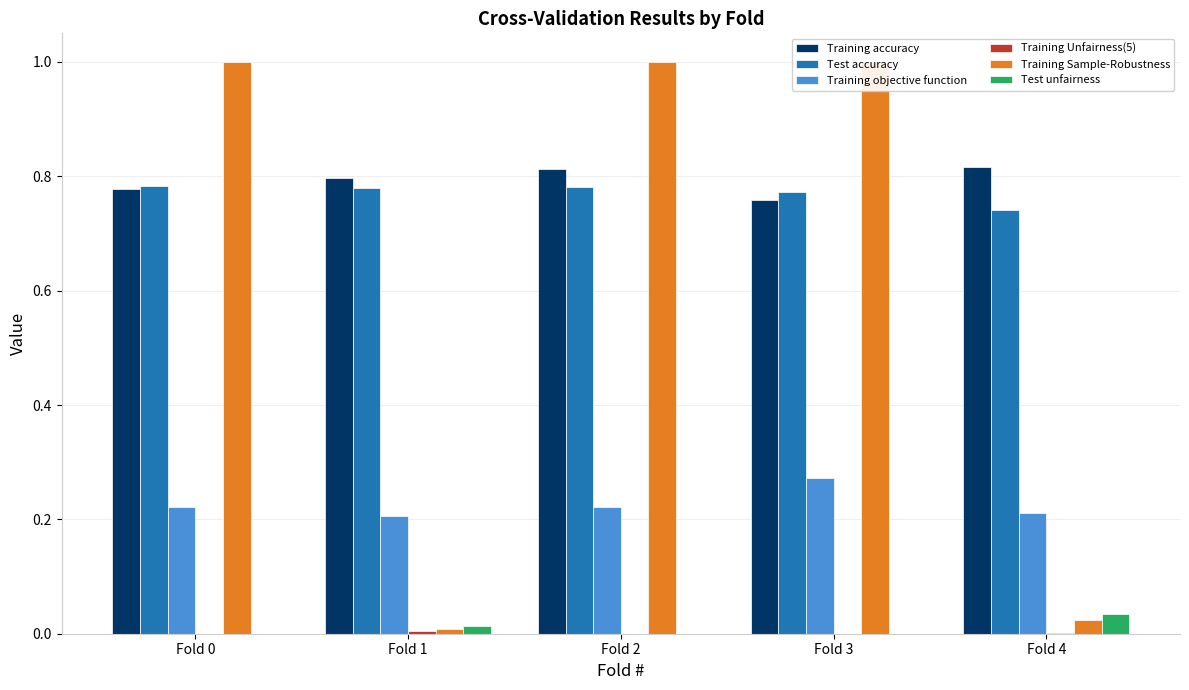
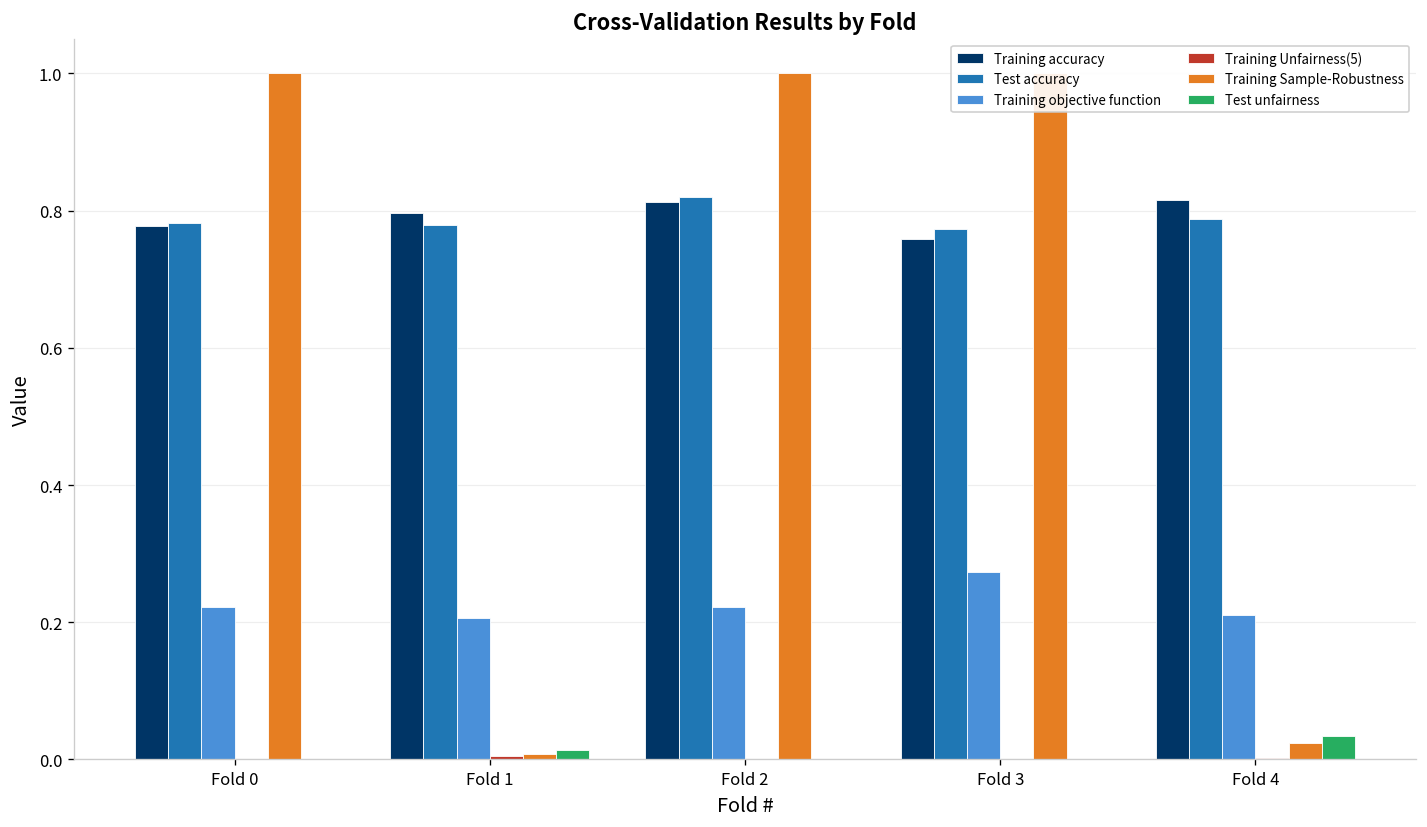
  {
    "Training accuracy": {
      "Fold 0": 0.78,
      "Fold 1": 0.80,
      "Fold 2": 0.81,
      "Fold 3": 0.76,
      "Fold 4": 0.82
    },
    "Test accuracy": {
      "Fold 0": 0.78,
      "Fold 1": 0.78,
-     "Fold 2": 0.78,
+     "Fold 2": 0.82,
      "Fold 3": 0.77,
-     "Fold 4": 0.74
+     "Fold 4": 0.79
    },
    "Training objective function": {
      "Fold 0": 0.22,
      "Fold 1": 0.21,
      "Fold 2": 0.22,
      "Fold 3": 0.27,
      "Fold 4": 0.21
    },
    "Training Unfairness(5)": {
      "Fold 0": 0.00,
      "Fold 1": 0.01,
      "Fold 2": 0.00,
      "Fold 3": 0.00
    },
    "Training Sample-Robustness": {
      "Fold 0": 1.00,
      "Fold 1": 0.01,
      "Fold 2": 1.00,
      "Fold 4": 0.02
    },
    "Test unfairness": {
      "Fold 0": 0.00,
      "Fold 1": 0.01,
      "Fold 2": 0.00,
      "Fold 3": 0.00,
      "Fold 4": 0.03
    }
  }
